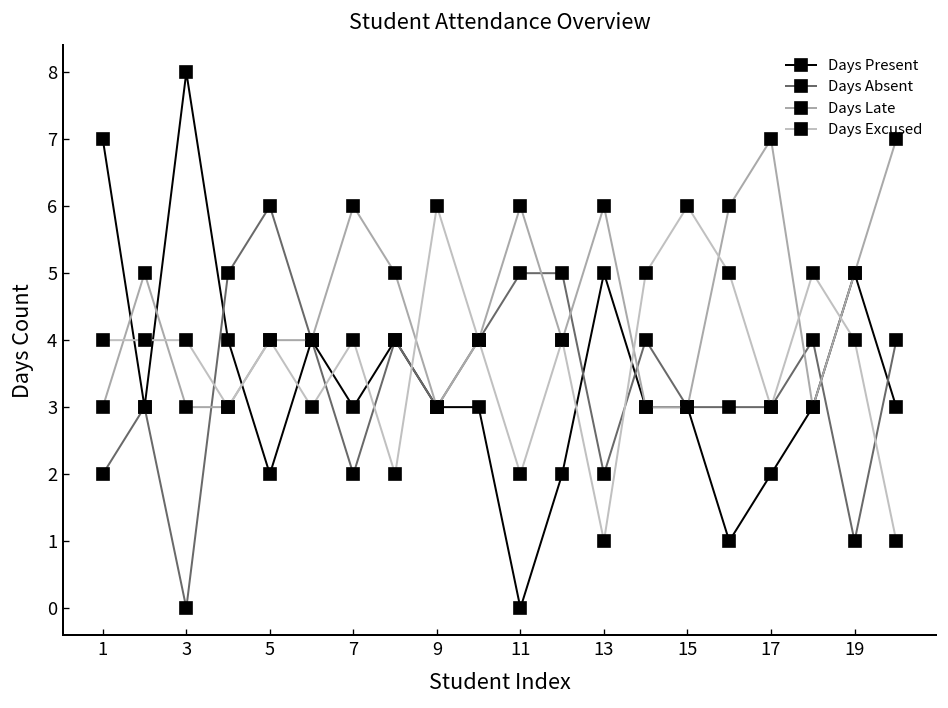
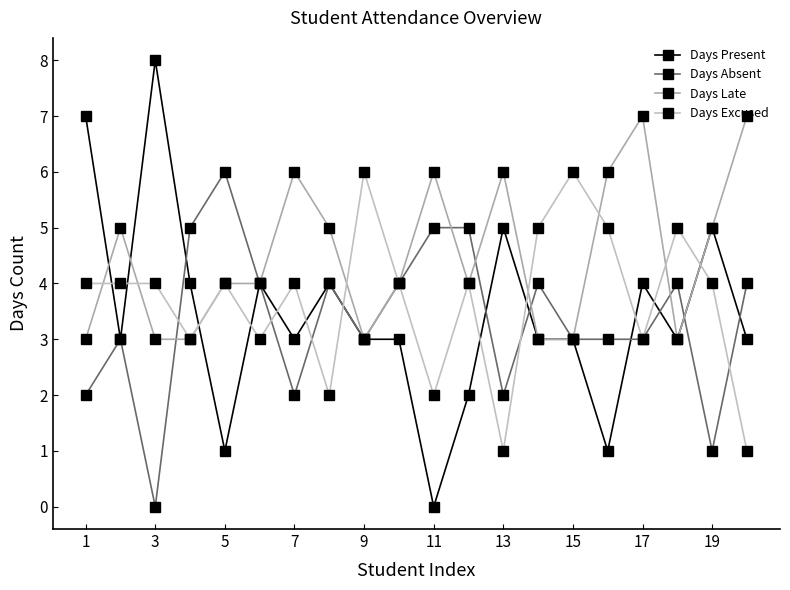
  {
    "Days Present": {
      "1": 7,
      "3": 8,
-     "5": 2,
+     "5": 1,
      "7": 3,
      "11": 0,
      "13": 5,
-     "17": 2
+     "17": 4
    },
    "Days Absent": {
      "1": 2,
      "3": 0,
      "5": 6,
      "7": 2,
      "11": 5,
      "13": 2,
      "19": 1
    }
  }
